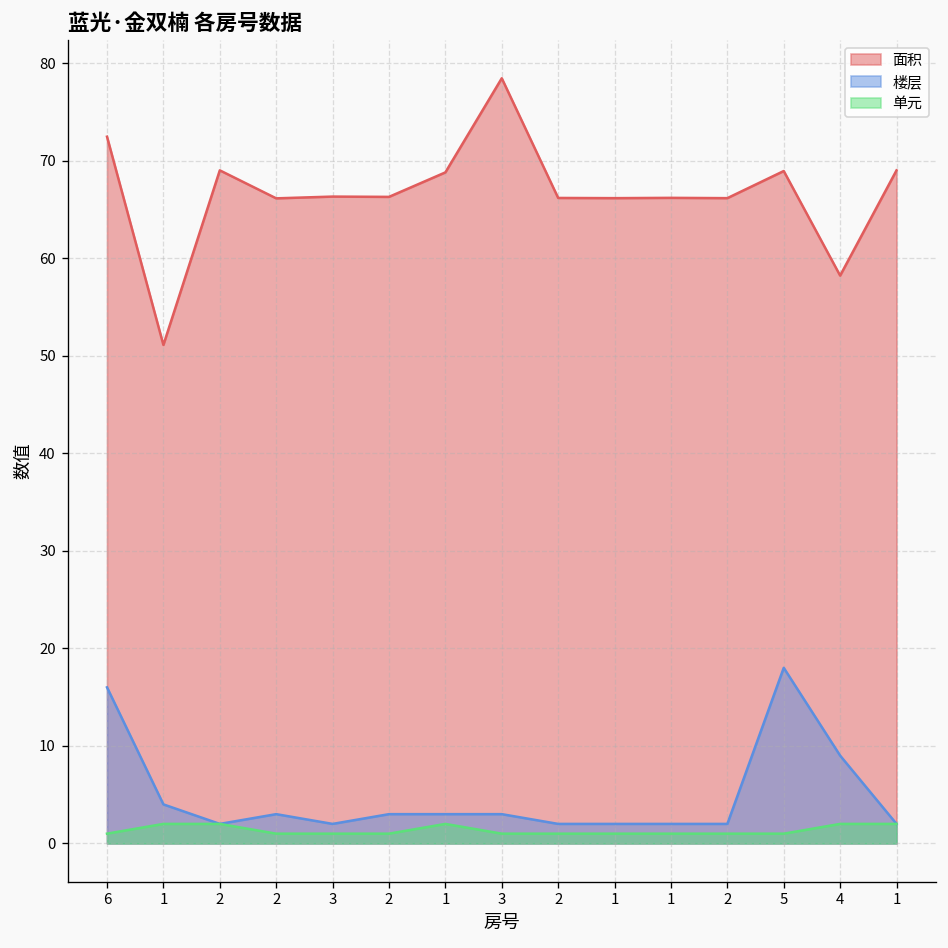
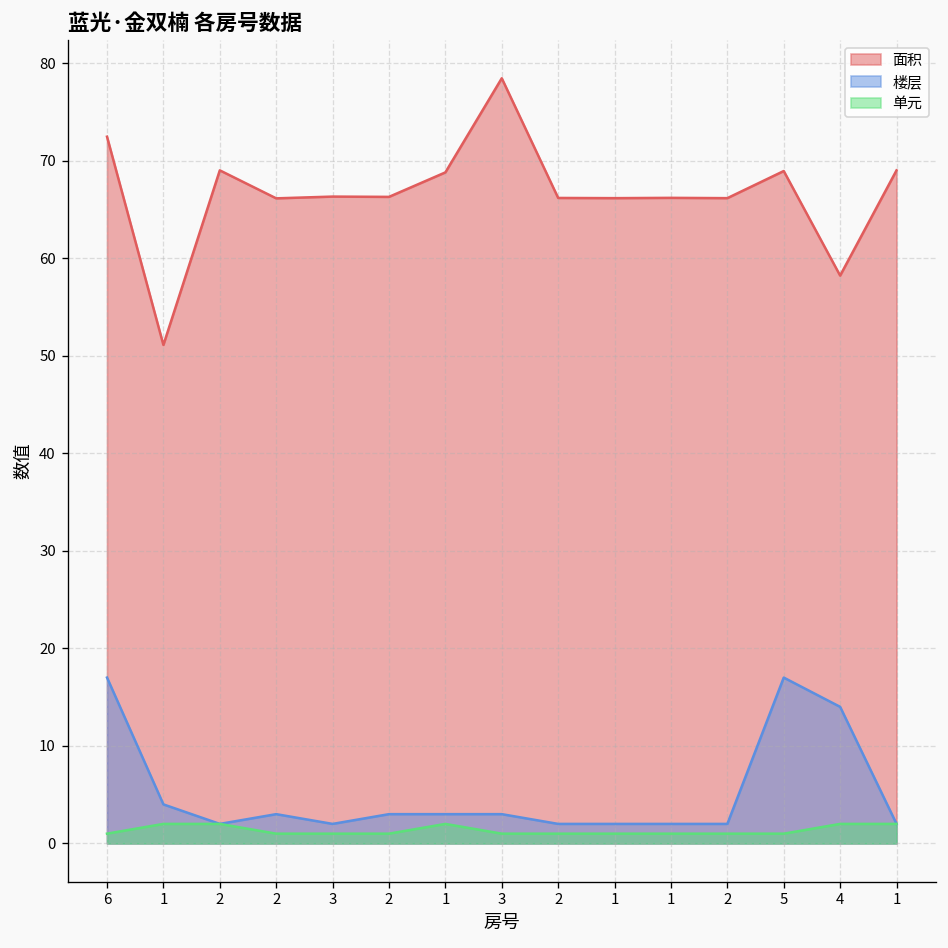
  {
    "面积": {
      "6": 72,
      "5": 69,
      "4": 58
    },
    "楼层": {
-     "6": 16,
-     "5": 18,
-     "4": 9
+     "6": 17,
+     "5": 17,
+     "4": 14
    },
    "单元": {
      "6": 1,
      "5": 1,
      "4": 2
    }
  }
